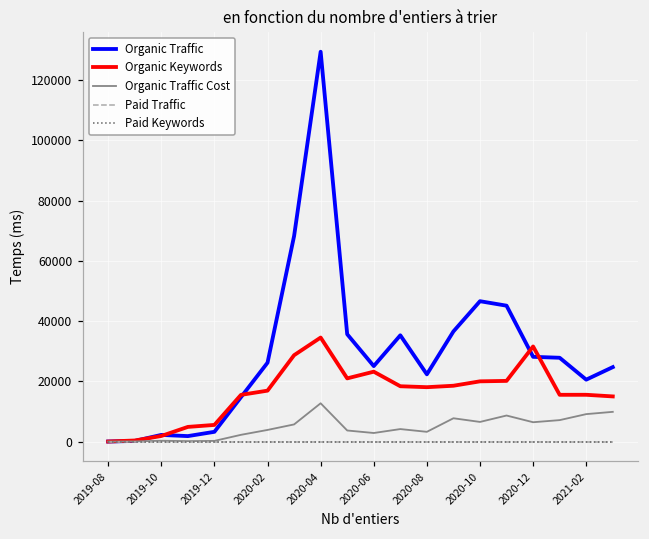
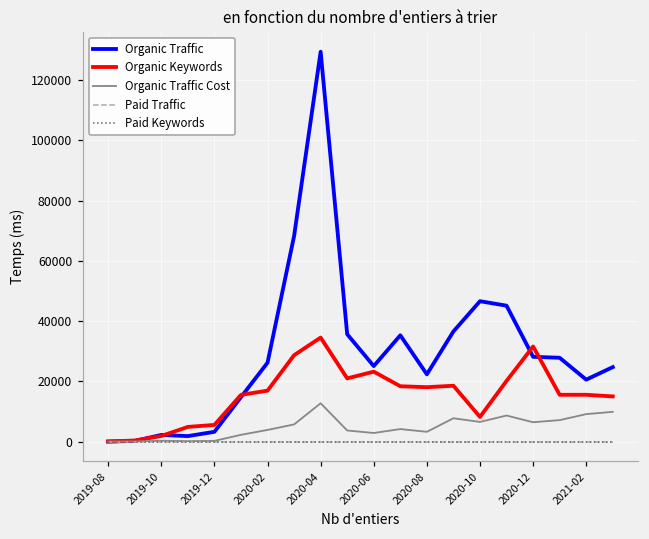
  {
    "Organic Traffic": {
      "2019-12": 3000,
      "2020-02": 26000,
      "2020-04": 129000,
      "2020-06": 25000,
      "2020-08": 22000,
      "2020-10": 47000,
      "2020-12": 28000,
      "2021-02": 21000
    },
    "Organic Keywords": {
      "2019-12": 6000,
      "2020-02": 17000,
      "2020-04": 35000,
      "2020-06": 23000,
      "2020-08": 18000,
-     "2020-10": 20000,
+     "2020-10": 8000,
      "2020-12": 32000,
      "2021-02": 16000
    }
  }
